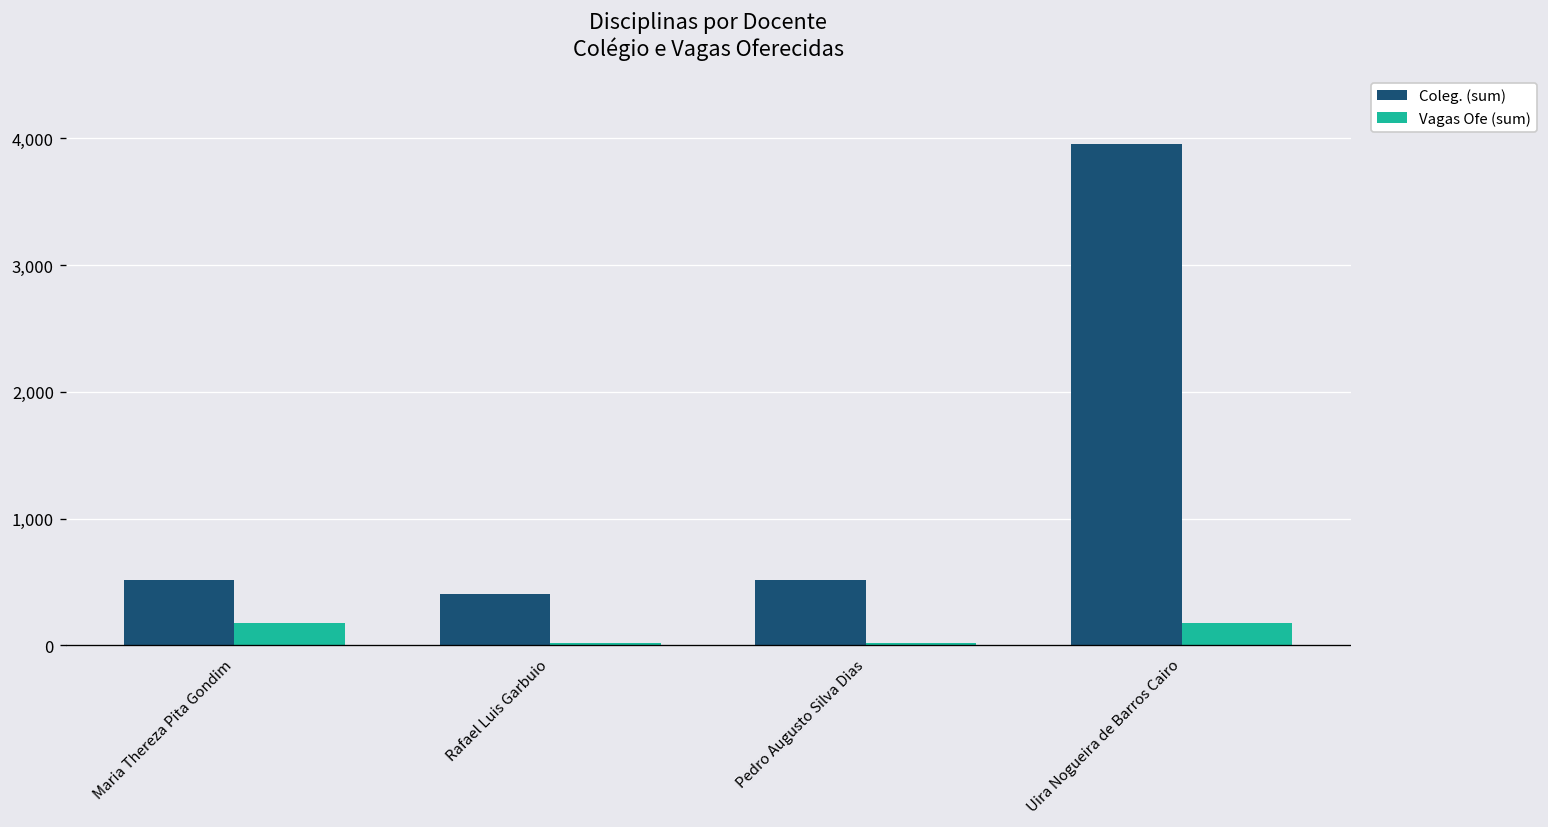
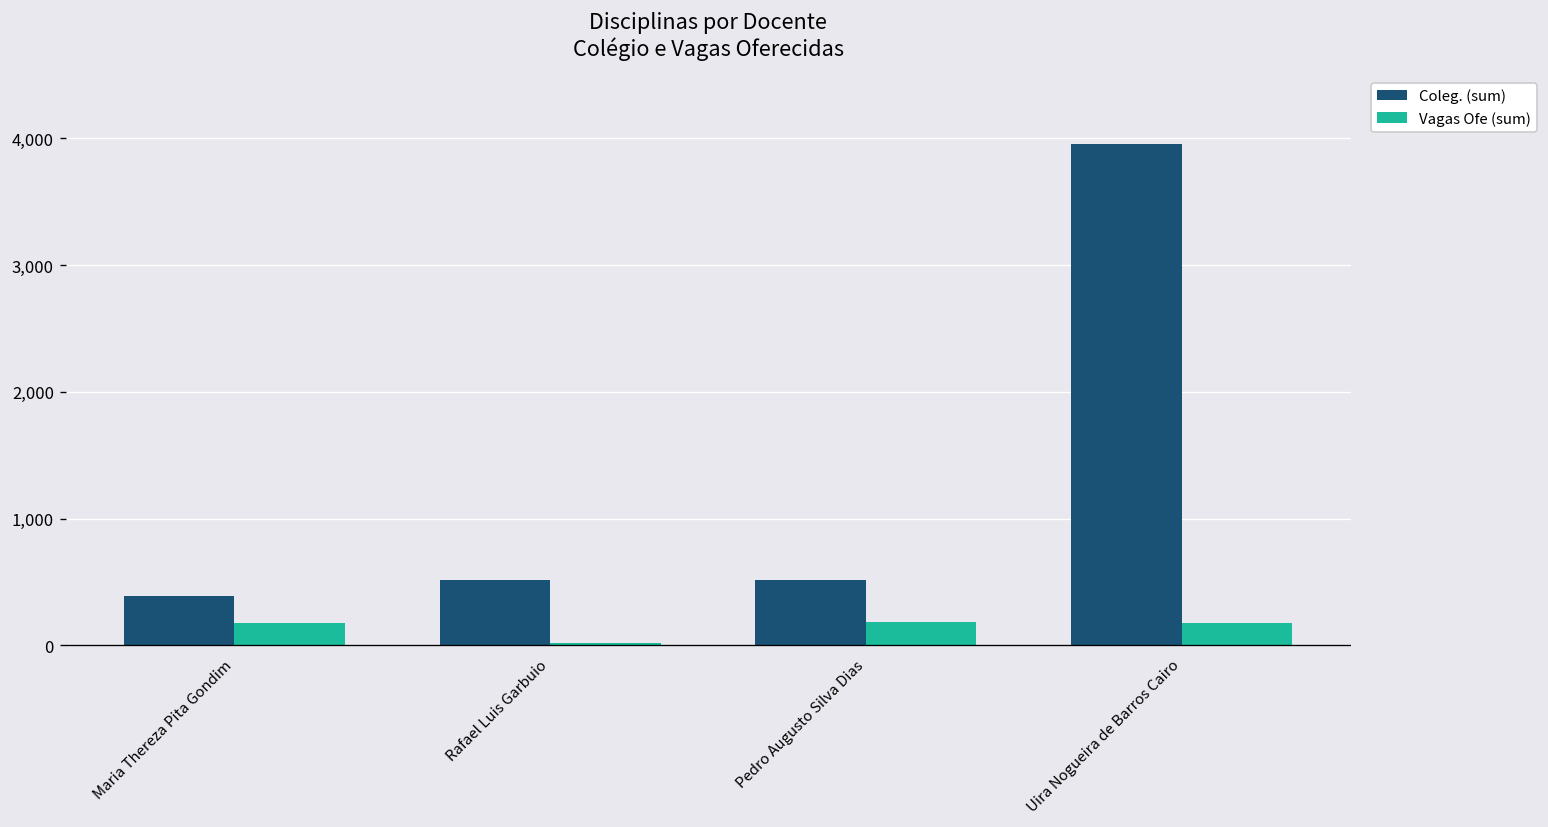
  {
    "Coleg. (sum)": {
-     "Maria Thereza Pita Gondim": "510",
-     "Rafael Luis Garbuio": "400",
+     "Maria Thereza Pita Gondim": "390",
+     "Rafael Luis Garbuio": "510",
      "Pedro Augusto Silva Dias": "510",
      "Uira Nogueira de Barros Cairo": "3,960"
    },
    "Vagas Ofe (sum)": {
      "Maria Thereza Pita Gondim": "170",
-     "Pedro Augusto Silva Dias": "20",
+     "Pedro Augusto Silva Dias": "190",
      "Uira Nogueira de Barros Cairo": "170"
    }
  }
